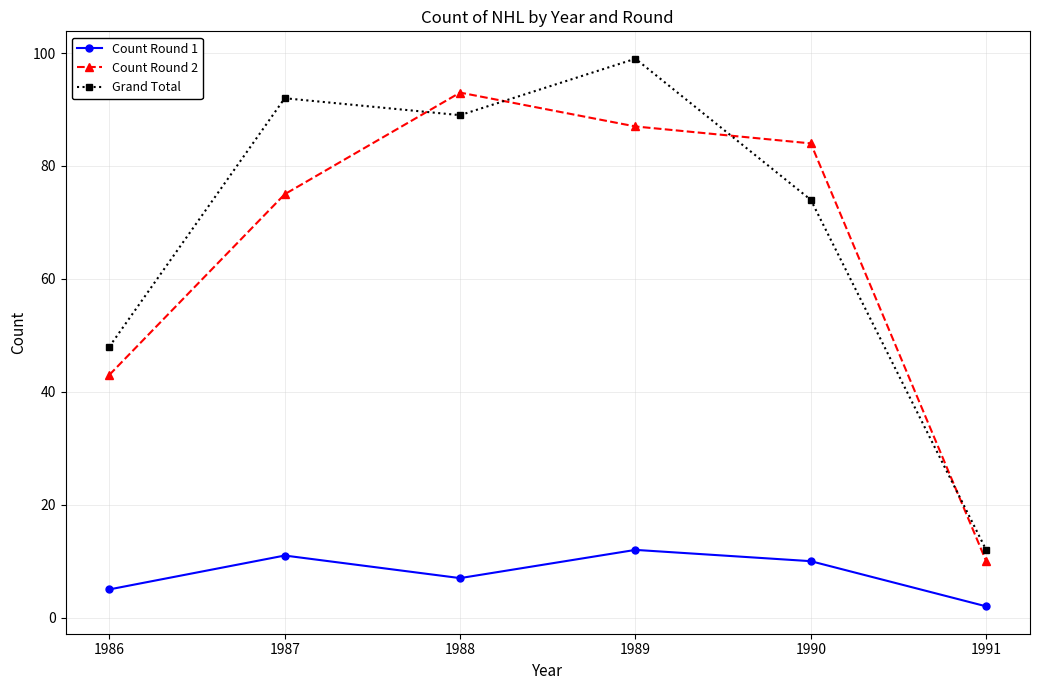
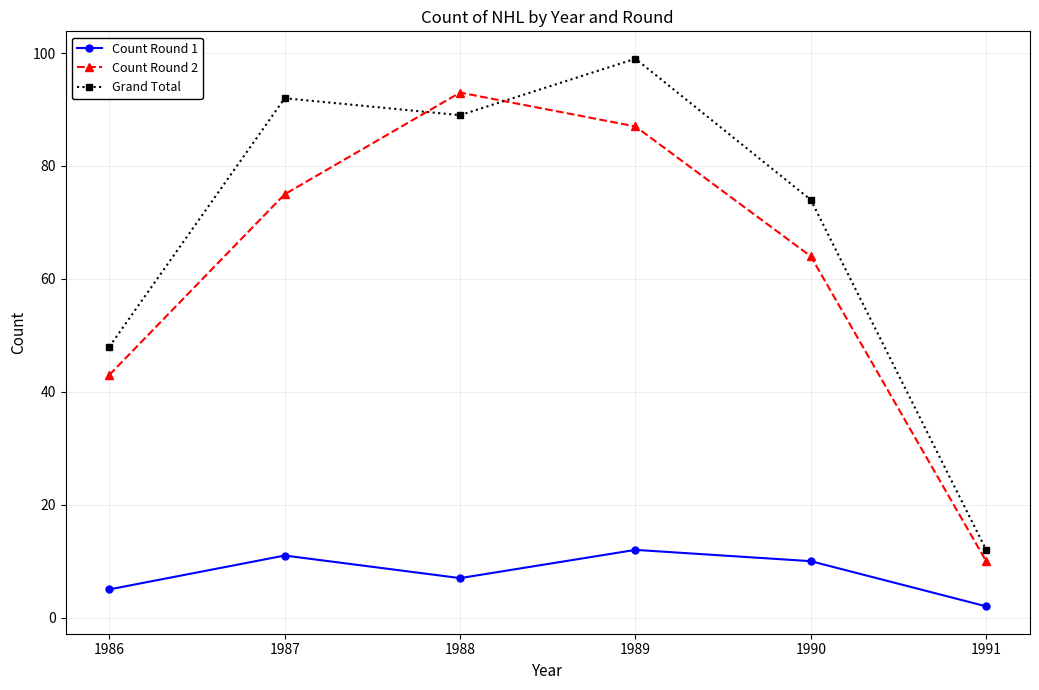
  {
    "Count Round 1": {
      "1986": 5,
      "1987": 11,
      "1988": 7,
      "1989": 12,
      "1990": 10,
      "1991": 2
    },
    "Count Round 2": {
      "1986": 43,
      "1987": 75,
      "1988": 93,
      "1989": 87,
-     "1990": 84,
+     "1990": 64,
      "1991": 10
    },
    "Grand Total": {
      "1986": 48,
      "1987": 92,
      "1988": 89,
      "1989": 99,
      "1990": 74,
      "1991": 12
    }
  }
